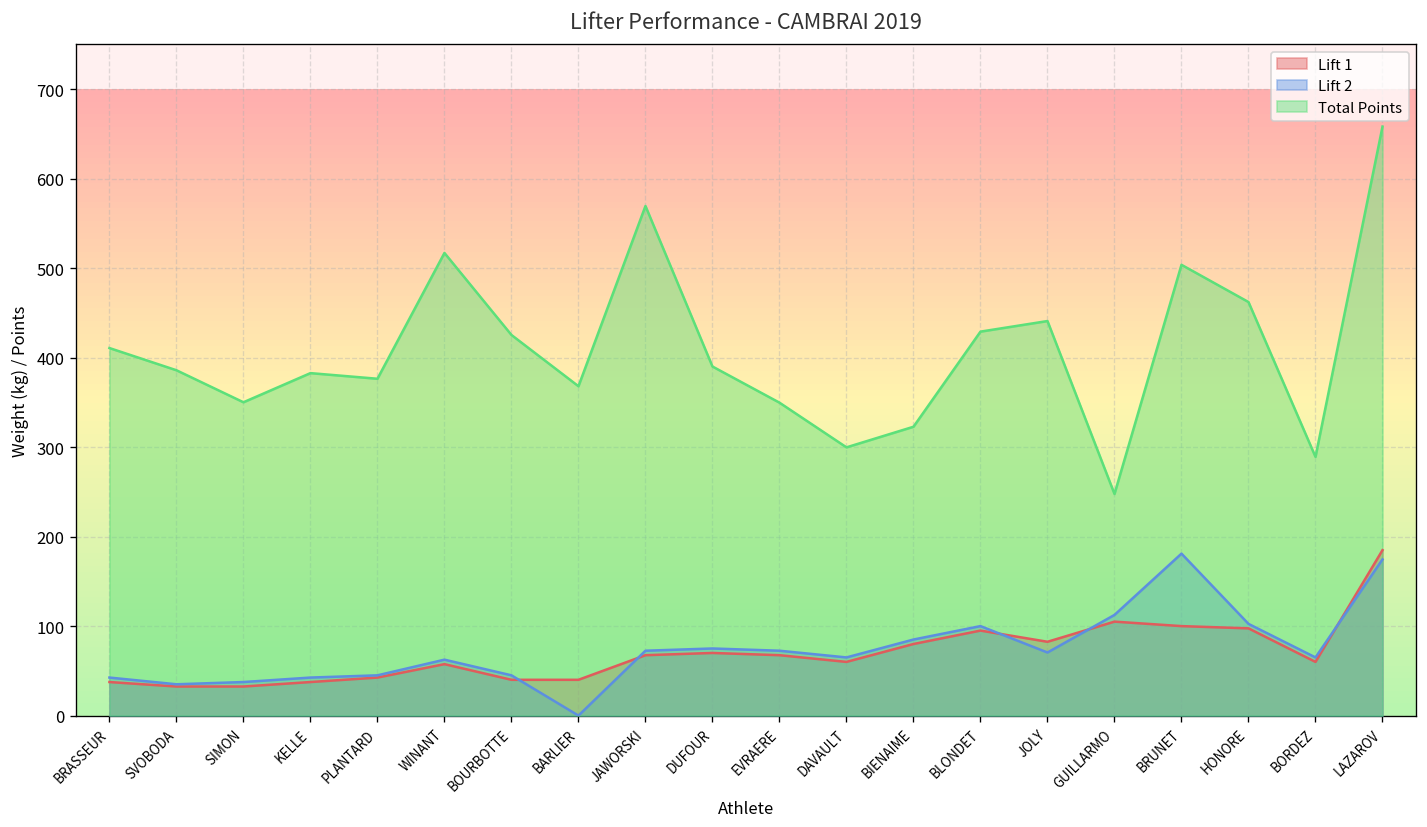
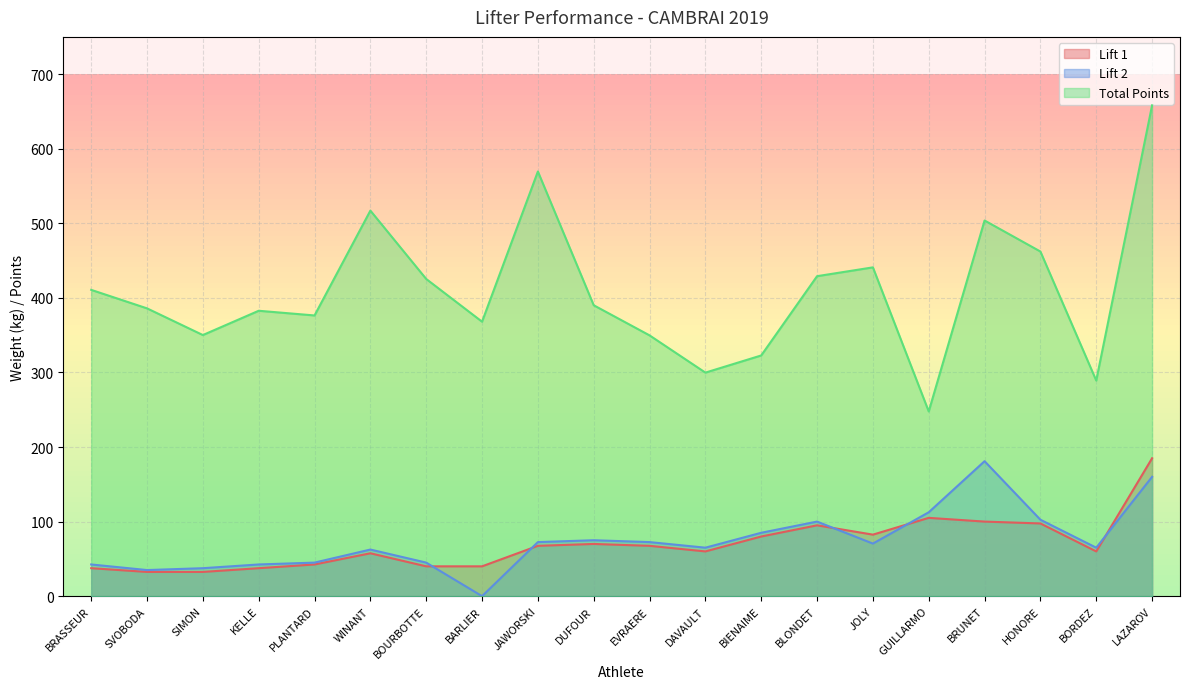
  {
    "Lift 1": {
      "BRASSEUR": 40,
      "SIMON": 30,
      "KELLE": 40,
      "WINANT": 60,
      "BOURBOTTE": 40,
      "BARLIER": 40,
      "JAWORSKI": 70,
      "DUFOUR": 70,
      "EVRAERE": 70,
      "DAVAULT": 60,
      "BIENAIME": 80,
      "BLONDET": 100,
      "JOLY": 80,
      "GUILLARMO": 110,
      "BRUNET": 100,
      "HONORE": 100,
      "BORDEZ": 60,
      "LAZAROV": 180
    },
    "Lift 2": {
      "BRASSEUR": 40,
      "SIMON": 40,
      "KELLE": 40,
      "WINANT": 60,
      "BOURBOTTE": 50,
      "BARLIER": 0,
      "JAWORSKI": 70,
      "DUFOUR": 80,
      "EVRAERE": 70,
      "DAVAULT": 70,
      "BIENAIME": 90,
      "BLONDET": 100,
      "JOLY": 70,
      "GUILLARMO": 110,
      "BRUNET": 180,
      "HONORE": 100,
      "BORDEZ": 70,
-     "LAZAROV": 170
+     "LAZAROV": 160
    },
    "Total Points": {
      "BRASSEUR": 410,
      "SVOBODA": 390,
      "SIMON": 350,
      "KELLE": 380,
      "PLANTARD": 380,
      "WINANT": 520,
      "BOURBOTTE": 430,
      "BARLIER": 370,
      "JAWORSKI": 570,
      "DUFOUR": 390,
      "EVRAERE": 350,
      "DAVAULT": 300,
      "BIENAIME": 320,
      "BLONDET": 430,
      "JOLY": 440,
      "GUILLARMO": 250,
      "BRUNET": 500,
      "HONORE": 460,
      "BORDEZ": 290,
      "LAZAROV": 660
    }
  }
